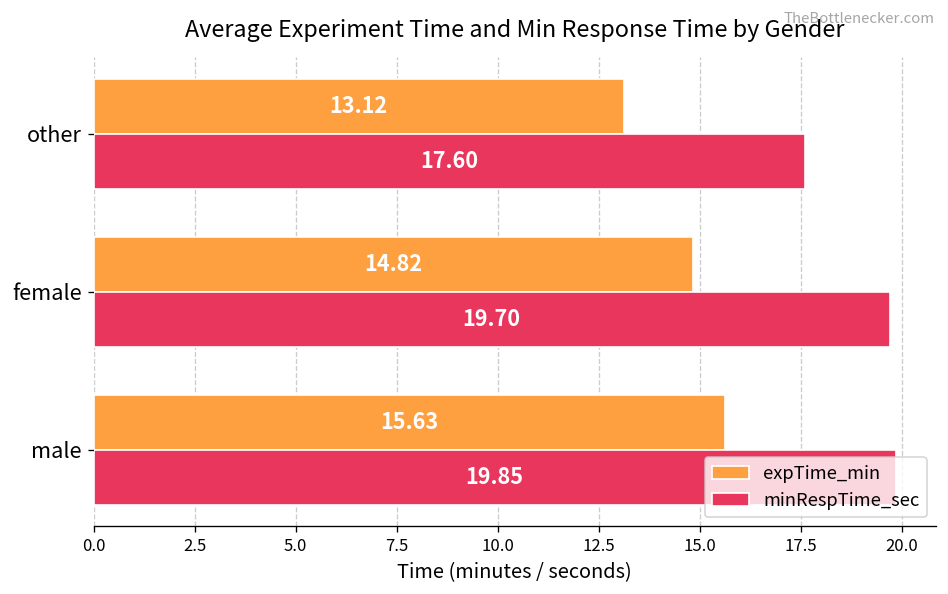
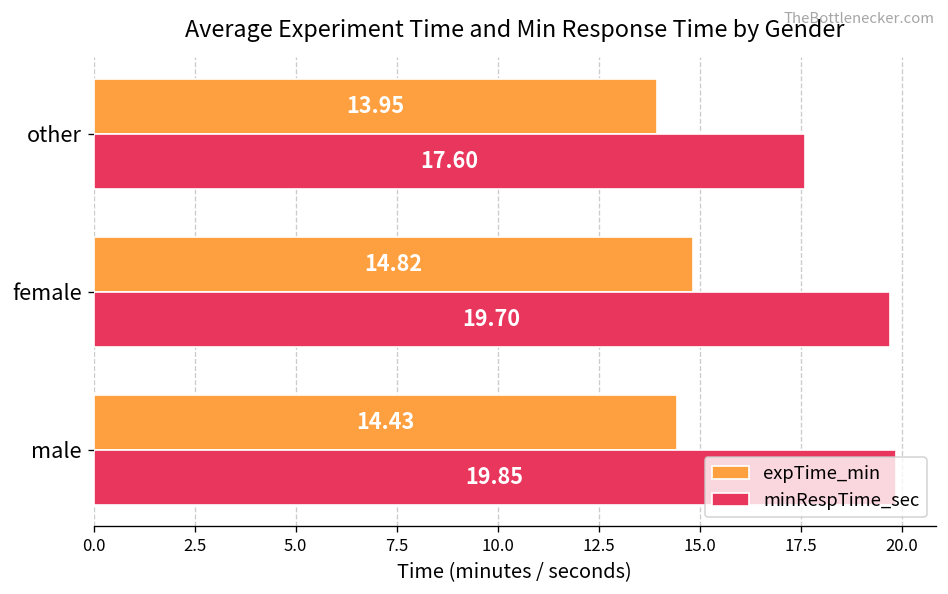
  {
    "expTime_min": {
-     "other": 13.12,
+     "other": 13.95,
      "female": 14.82,
-     "male": 15.63
+     "male": 14.43
    },
    "minRespTime_sec": {
      "other": 17.60,
      "female": 19.70
    }
  }
